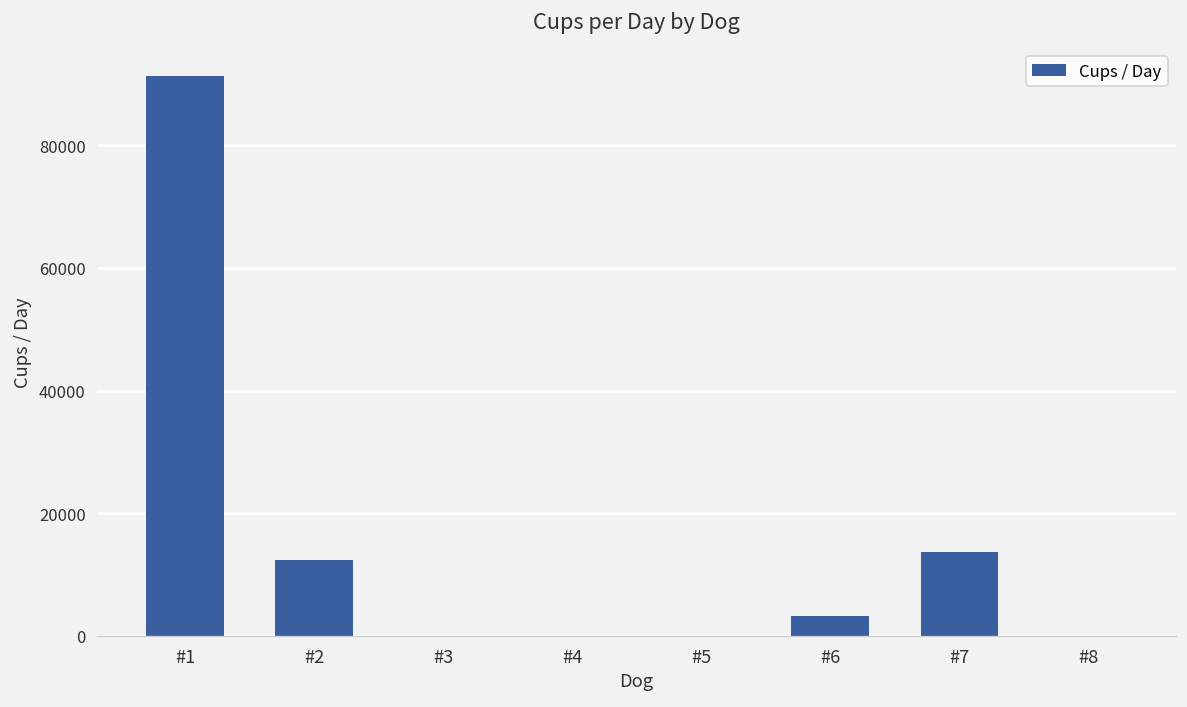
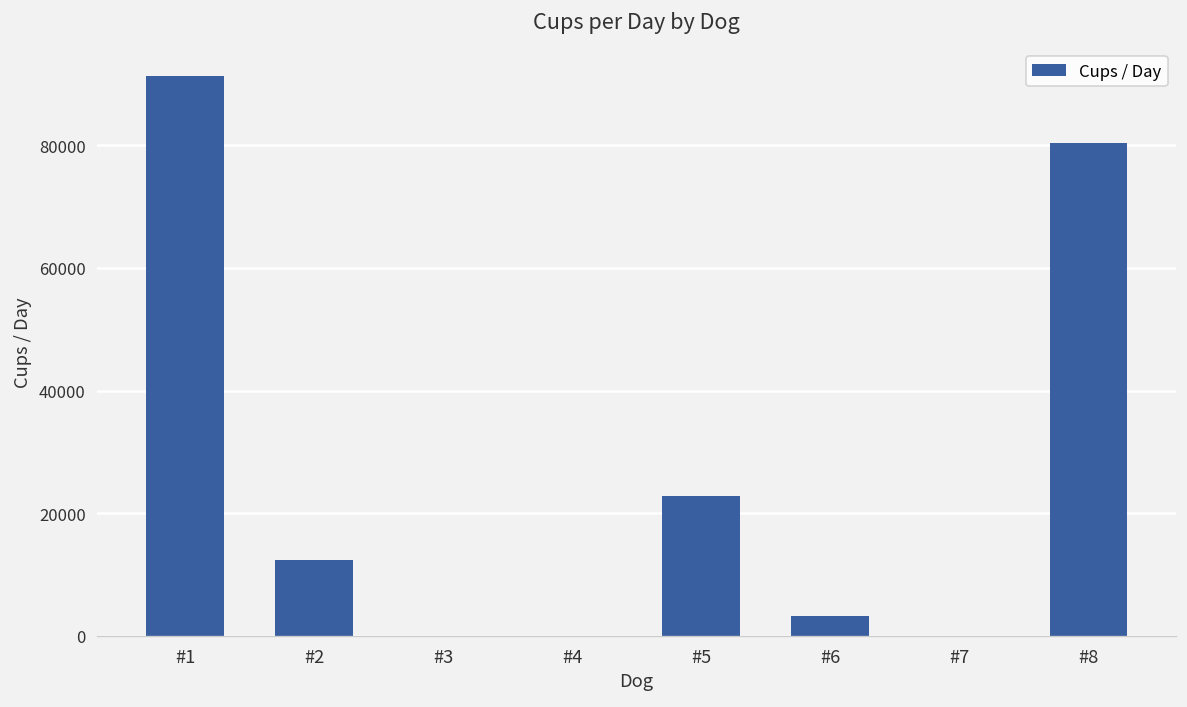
  {
    "#1": 91000,
    "#2": 12000,
    "#3": 0,
    "#4": 0,
-   "#5": 0,
+   "#5": 23000,
    "#6": 3000,
-   "#7": 14000,
-   "#8": 0
+   "#7": 0,
+   "#8": 80000
  }
